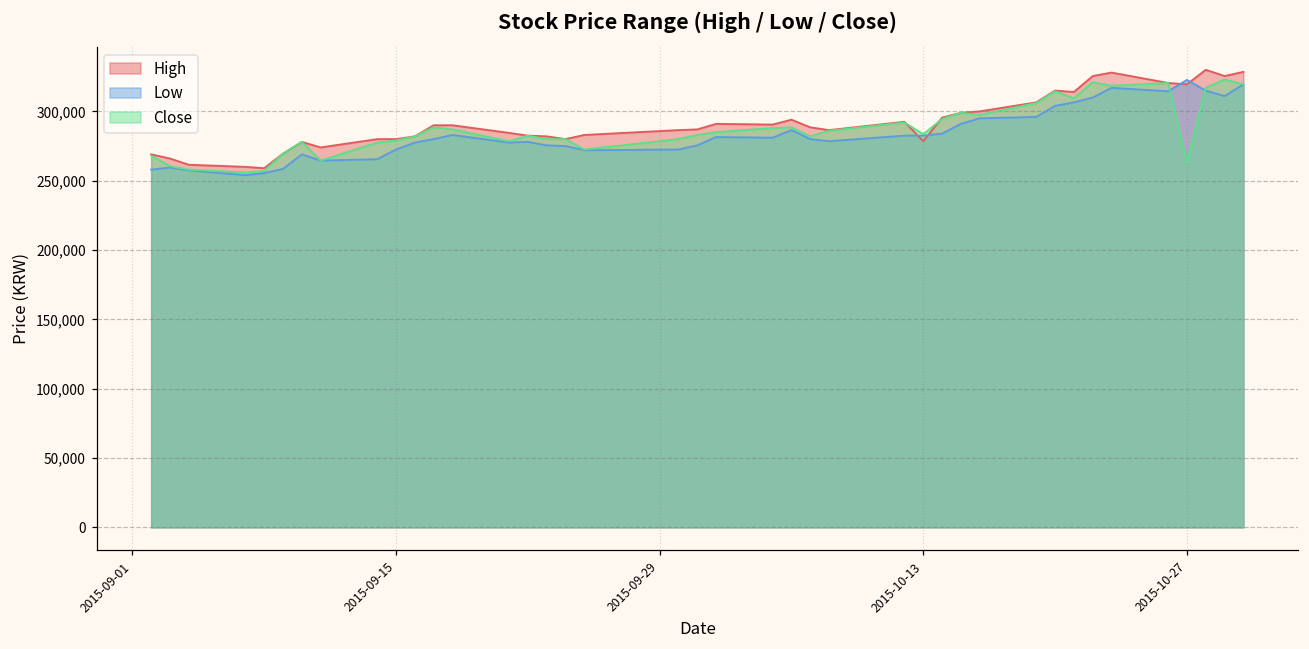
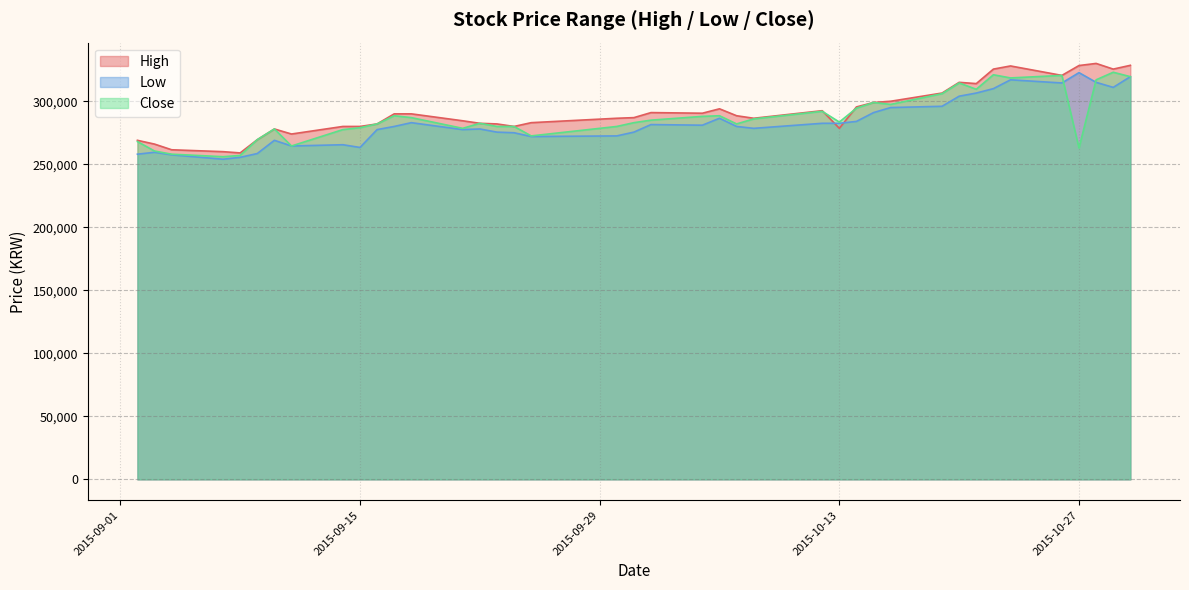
  {
    "High": {
      "2015-10-13": "279,000",
-     "2015-10-27": "320,000"
+     "2015-10-27": "328,000"
    },
    "Low": {
-     "2015-09-15": "273,000",
+     "2015-09-15": "263,000",
      "2015-10-27": "323,000"
    },
    "Close": {
      "2015-10-27": "263,000"
    }
  }
